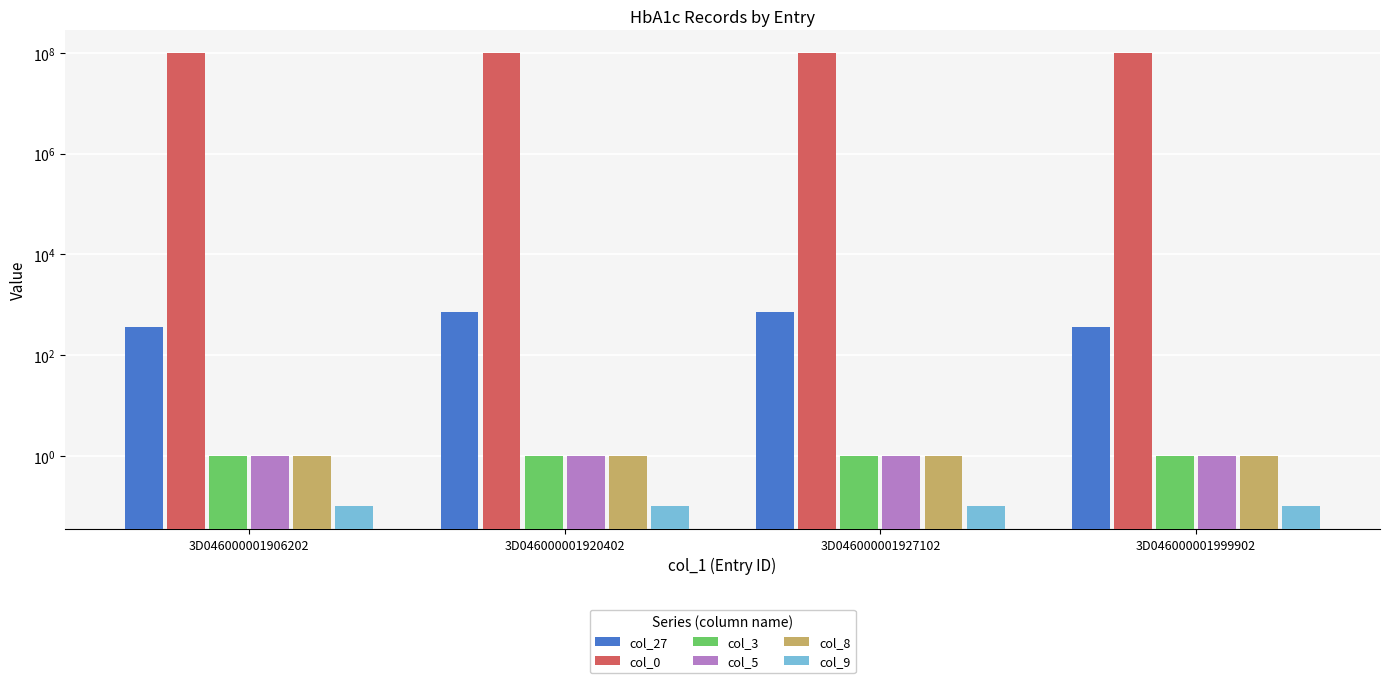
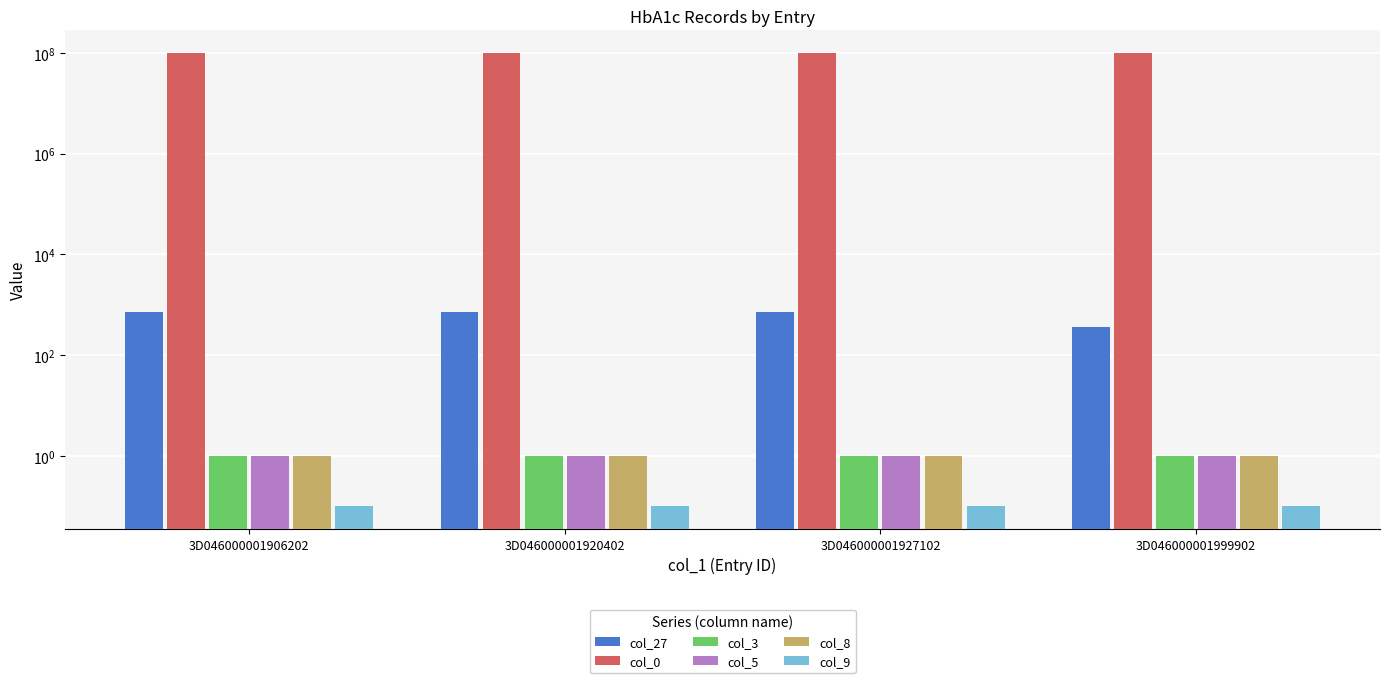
  {
    "col_27": {
-     "3D046000001906202": 400,
+     "3D046000001906202": 700,
      "3D046000001920402": 700,
      "3D046000001927102": 700,
      "3D046000001999902": 400
    },
    "col_0": {
      "3D046000001906202": 100000000,
      "3D046000001920402": 100000000,
      "3D046000001927102": 100000000,
      "3D046000001999902": 100000000
    },
    "col_3": {
      "3D046000001906202": 1,
      "3D046000001920402": 1,
      "3D046000001927102": 1,
      "3D046000001999902": 1
    },
    "col_5": {
      "3D046000001906202": 1,
      "3D046000001920402": 1,
      "3D046000001927102": 1,
      "3D046000001999902": 1
    },
    "col_8": {
      "3D046000001906202": 1,
      "3D046000001920402": 1,
      "3D046000001927102": 1,
      "3D046000001999902": 1
    },
    "col_9": {
      "3D046000001906202": 0.10,
      "3D046000001920402": 0.10,
      "3D046000001927102": 0.10,
      "3D046000001999902": 0.10
    }
  }
